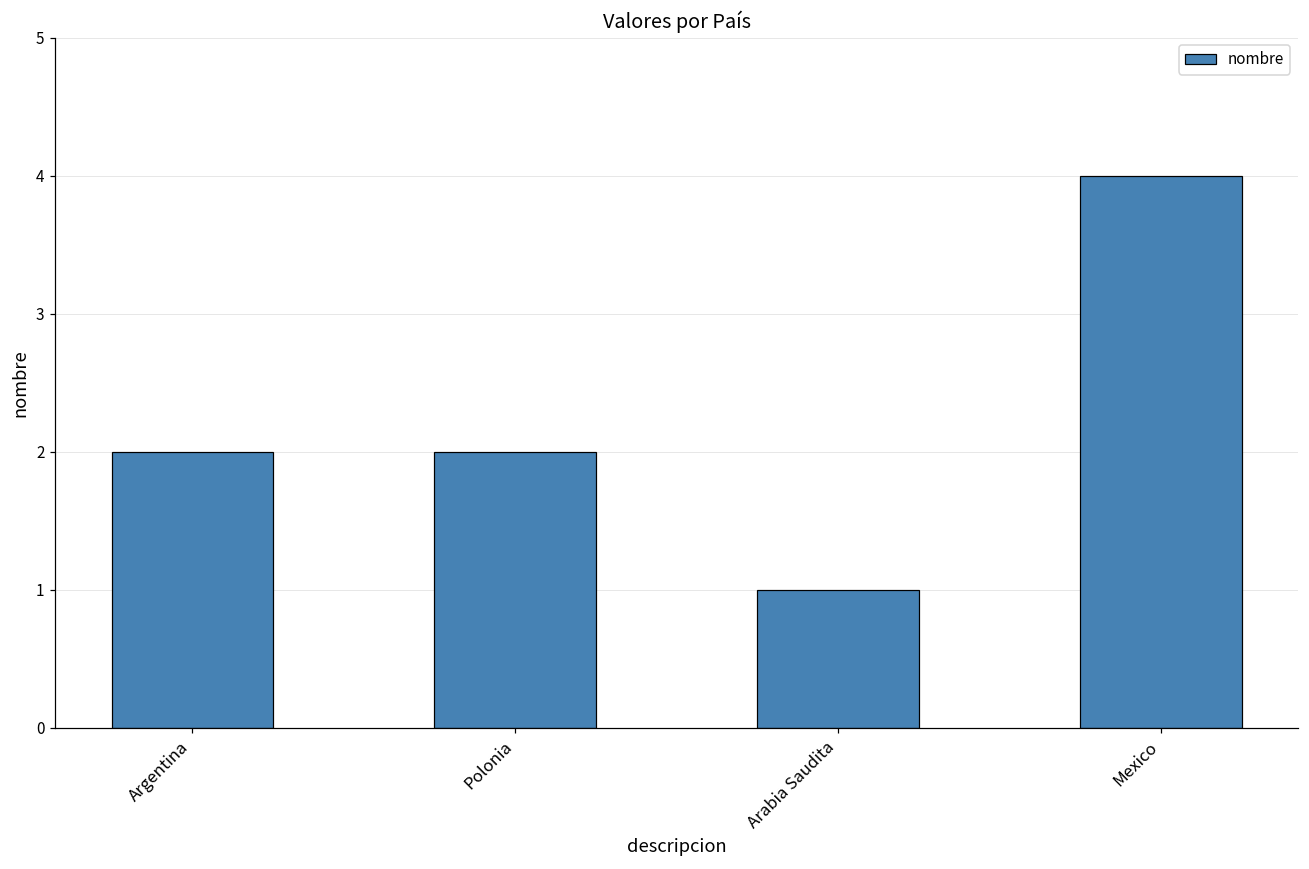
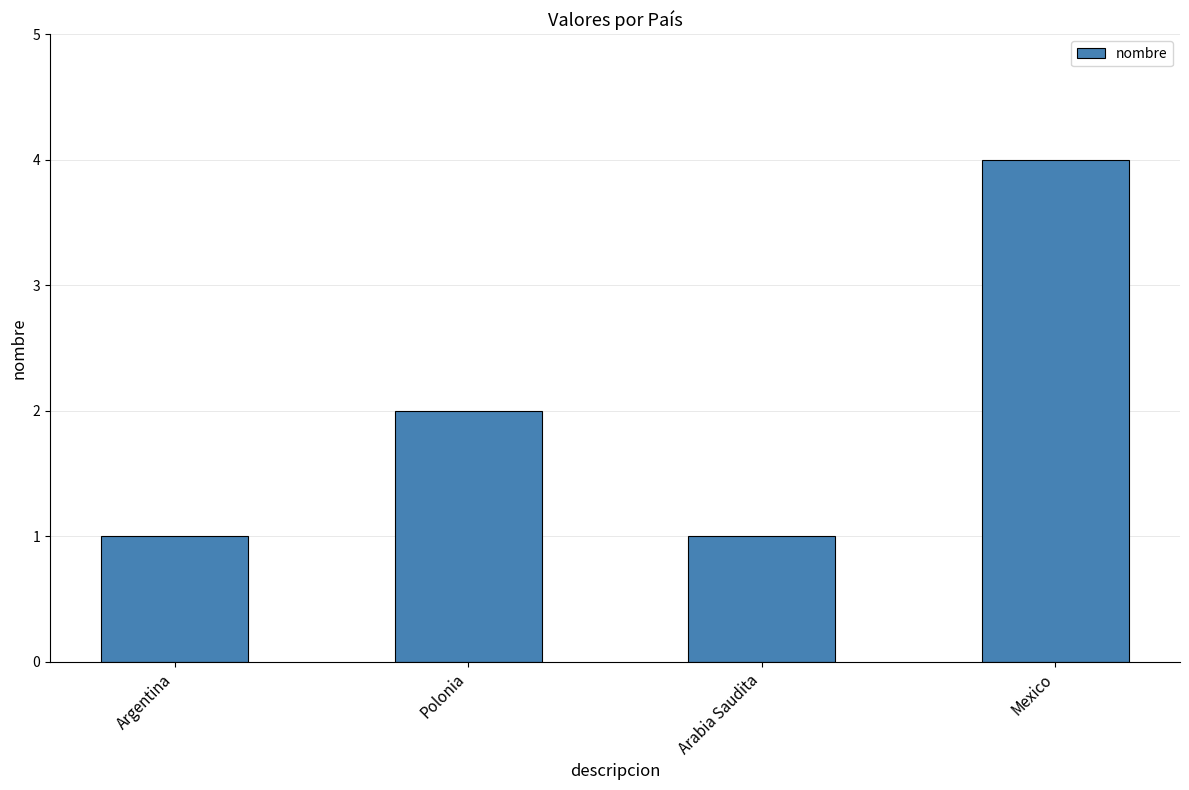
  {
-   "Argentina": 2,
+   "Argentina": 1,
    "Polonia": 2,
    "Arabia Saudita": 1,
    "Mexico": 4
  }
